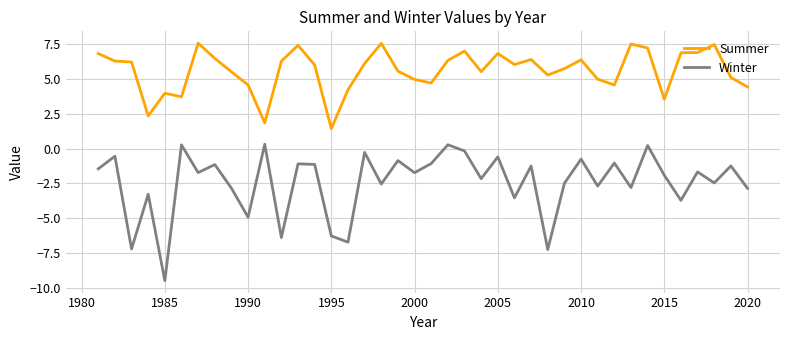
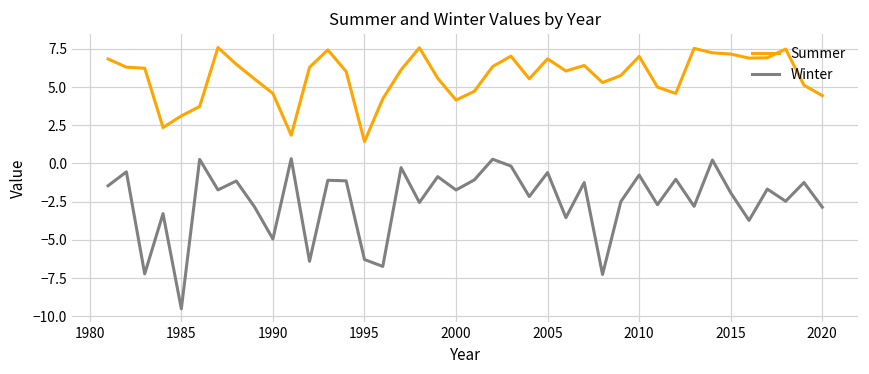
  {
    "Summer": {
-     "1985": 4.0,
+     "1985": 3.1,
      "1990": 4.6,
      "1995": 1.4,
-     "2000": 5.0,
+     "2000": 4.2,
      "2005": 6.9,
-     "2010": 6.4,
-     "2015": 3.6,
+     "2010": 7.0,
+     "2015": 7.2,
      "2020": 4.4
    },
    "Winter": {
      "1985": -9.5,
      "1990": -4.9,
      "1995": -6.3,
      "2000": -1.7,
      "2005": -0.6,
      "2010": -0.8,
      "2015": -1.9,
      "2020": -2.9
    }
  }
